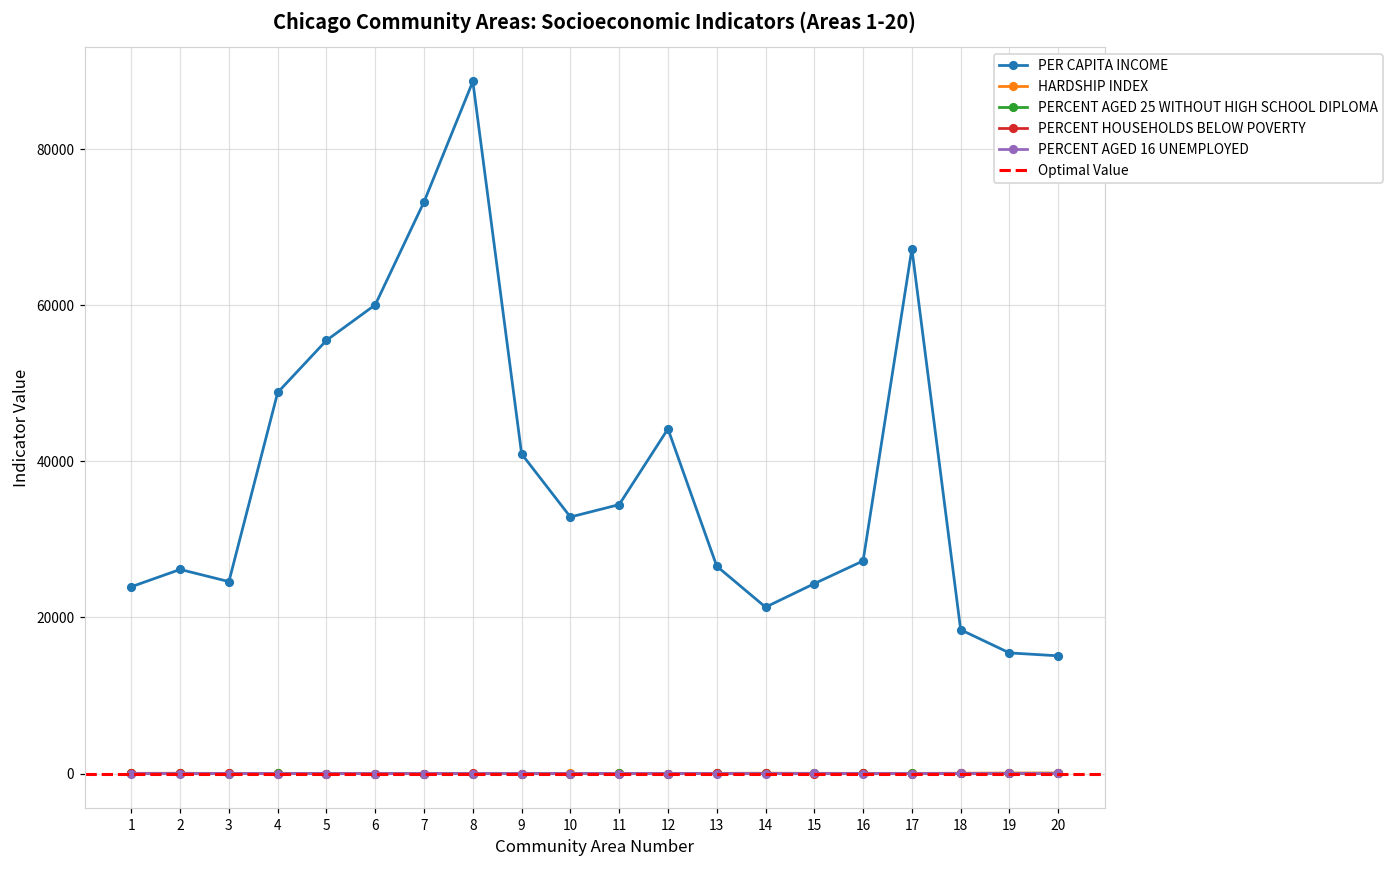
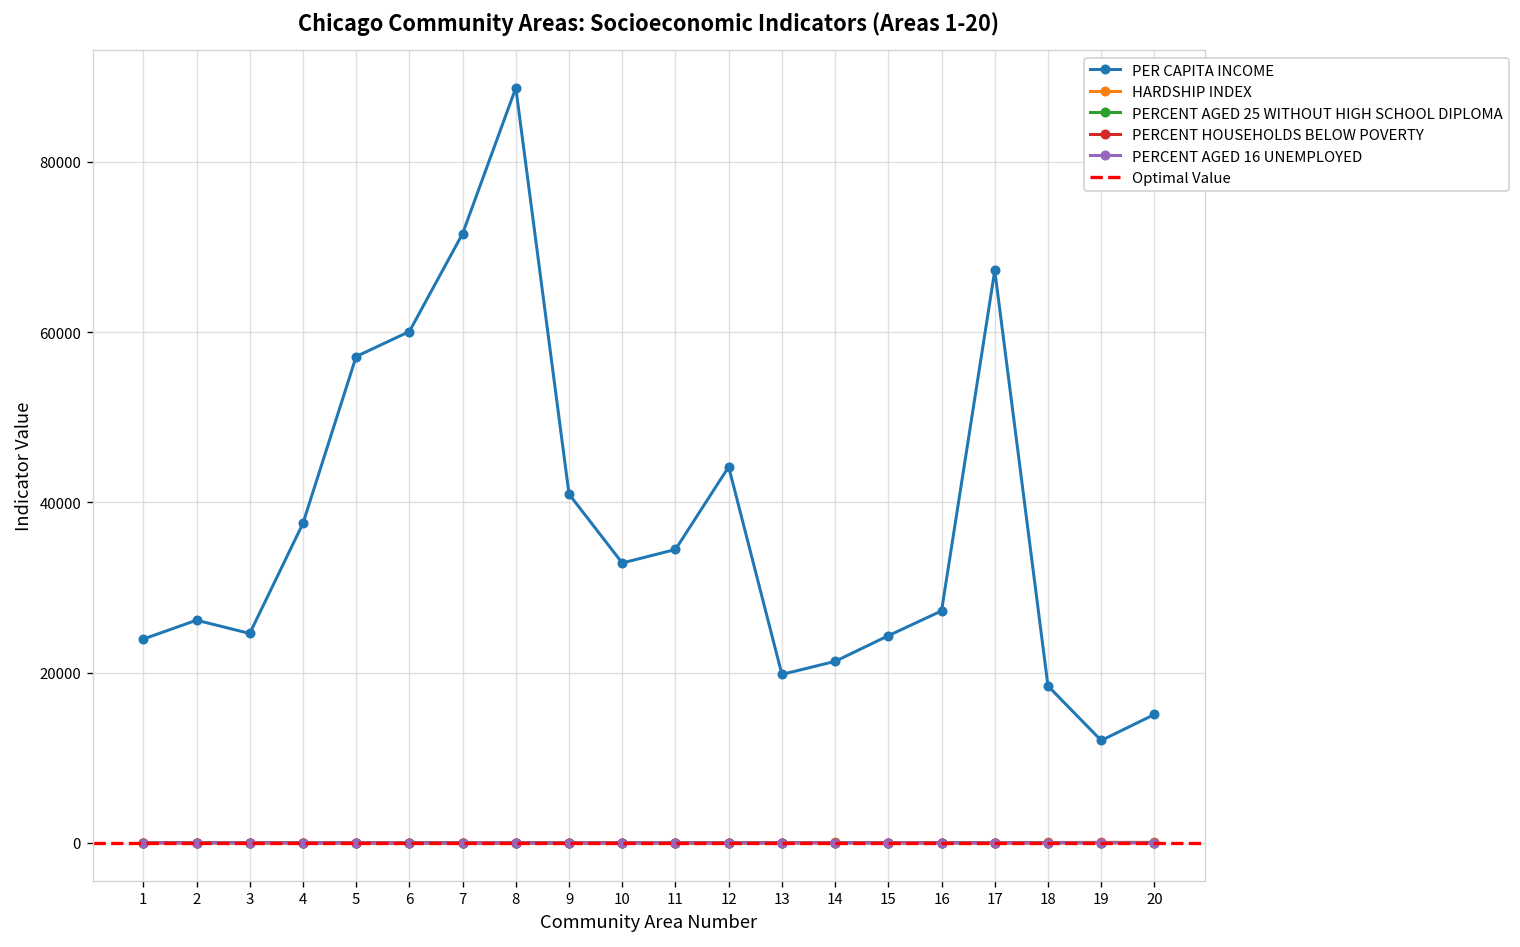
  {
    "PER CAPITA INCOME": {
      "1": 24000,
      "2": 26000,
      "3": 25000,
-     "4": 49000,
-     "5": 56000,
+     "4": 38000,
+     "5": 57000,
      "6": 60000,
-     "7": 73000,
+     "7": 72000,
      "8": 89000,
      "9": 41000,
      "10": 33000,
      "11": 34000,
      "12": 44000,
-     "13": 27000,
+     "13": 20000,
      "14": 21000,
      "15": 24000,
      "16": 27000,
      "17": 67000,
      "18": 18000,
-     "19": 15000,
+     "19": 12000,
      "20": 15000
    },
    "PERCENT AGED 16 UNEMPLOYED": {
      "1": 0,
      "2": 0,
      "3": 0,
      "4": 0,
      "5": 0,
      "6": 0,
      "7": 0,
      "8": 0,
      "9": 0,
      "10": 0,
      "11": 0,
      "12": 0,
      "13": 0,
      "14": 0,
      "15": 0,
      "16": 0,
      "17": 0,
      "18": 0,
      "19": 0,
      "20": 0
    }
  }
